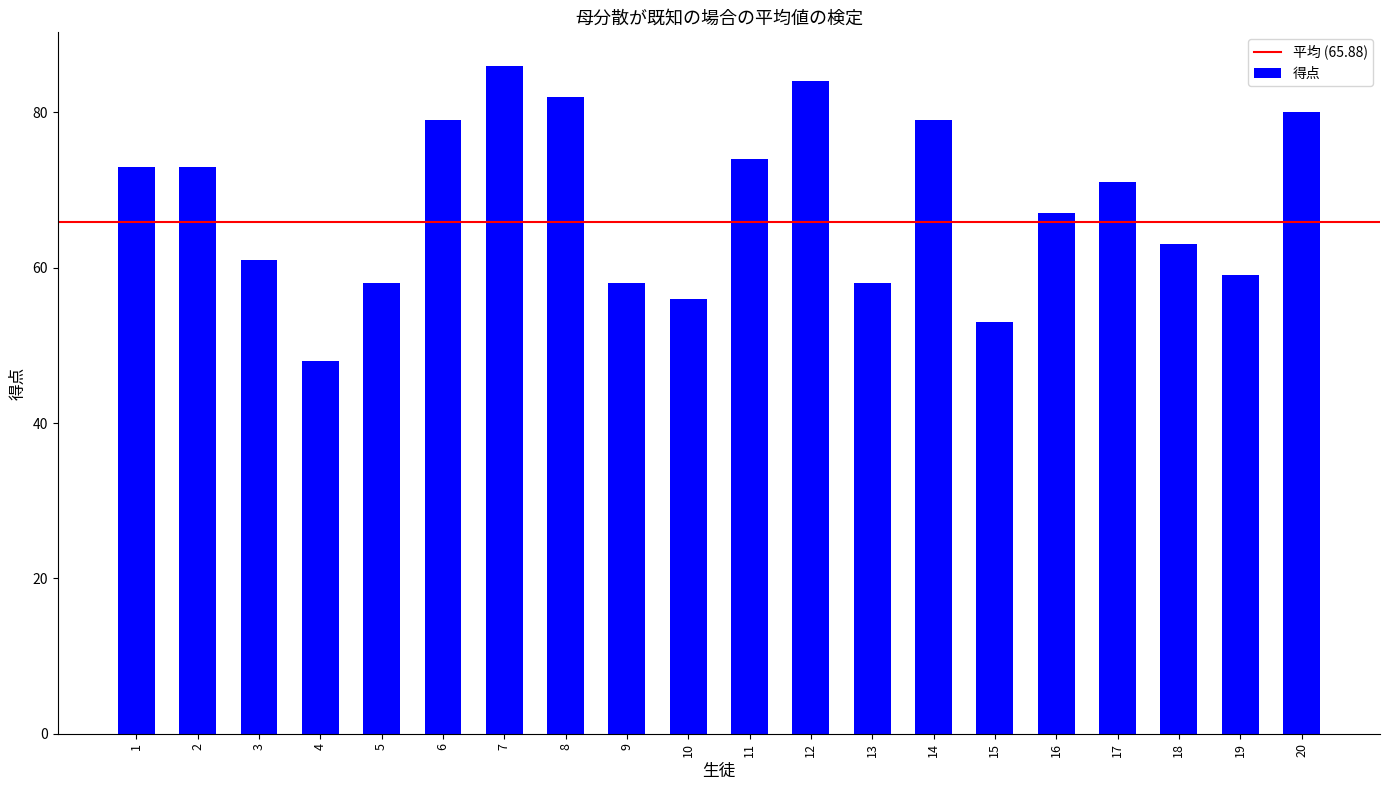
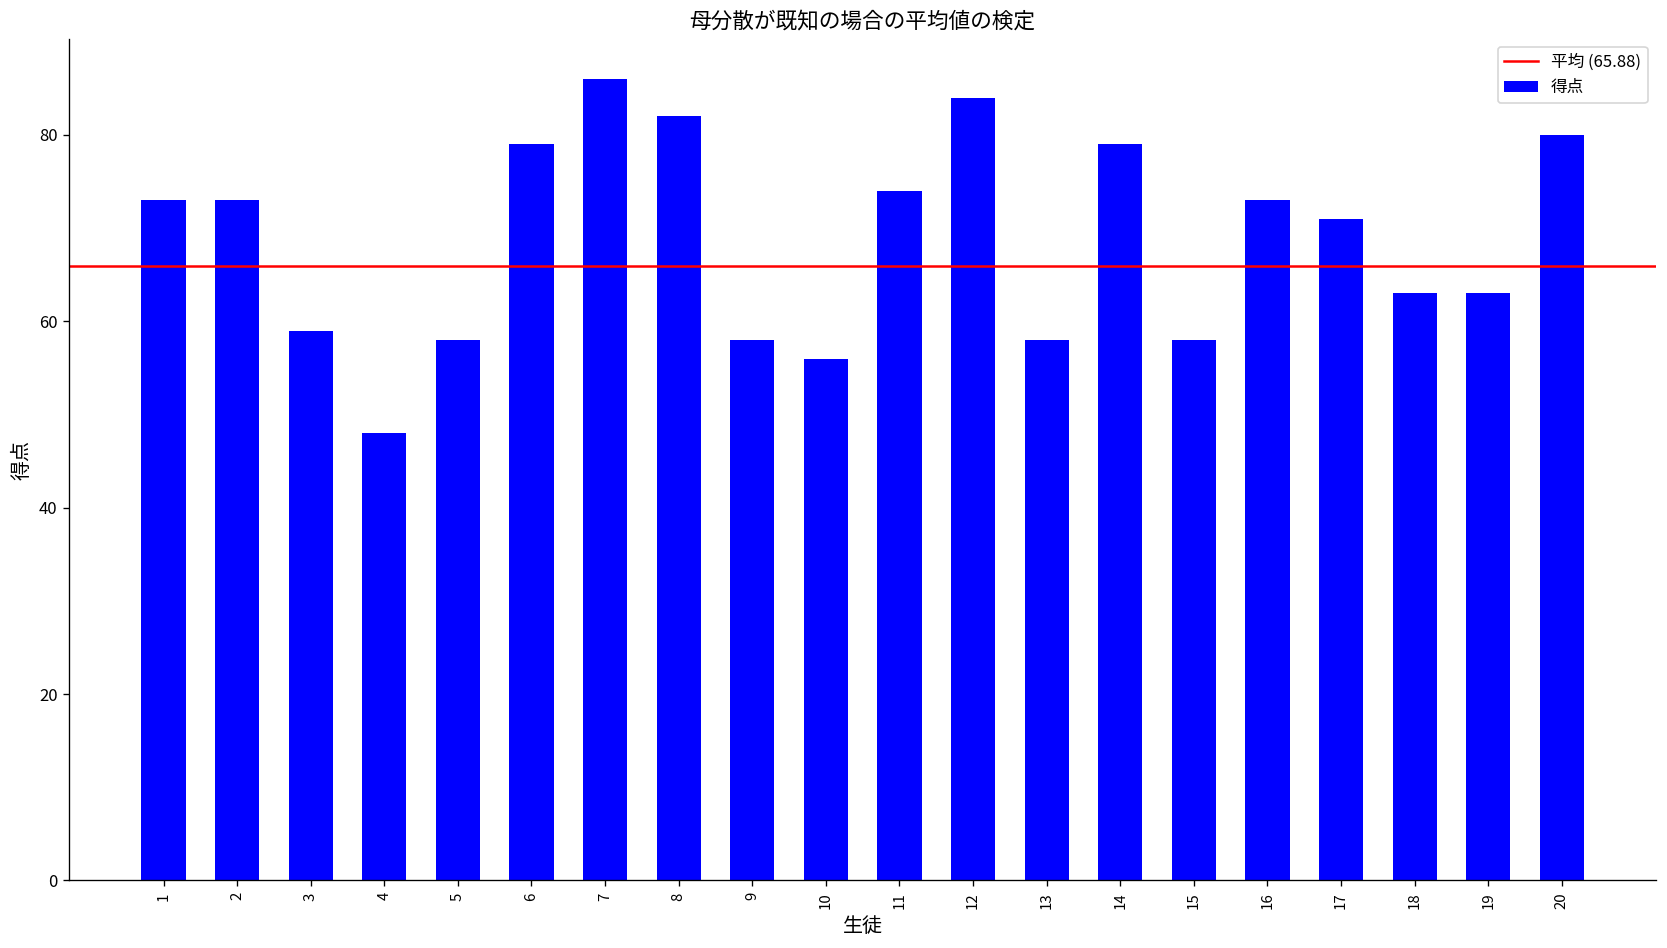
  {
    "1": 73,
    "2": 73,
-   "3": 61,
+   "3": 59,
    "4": 48,
    "5": 58,
    "6": 79,
    "7": 86,
    "8": 82,
    "9": 58,
    "10": 56,
    "11": 74,
    "12": 84,
    "13": 58,
    "14": 79,
-   "15": 53,
-   "16": 67,
+   "15": 58,
+   "16": 73,
    "17": 71,
    "18": 63,
-   "19": 59,
+   "19": 63,
    "20": 80
  }
